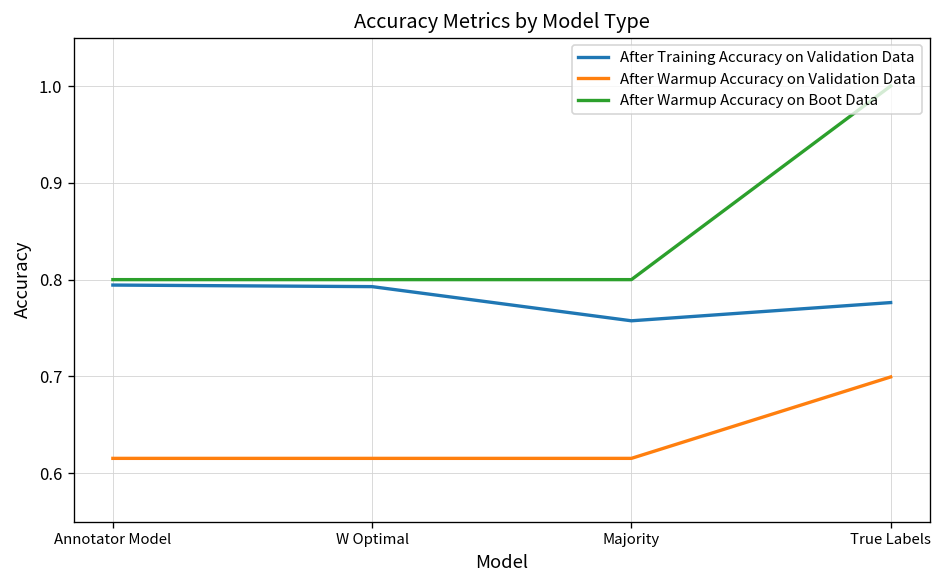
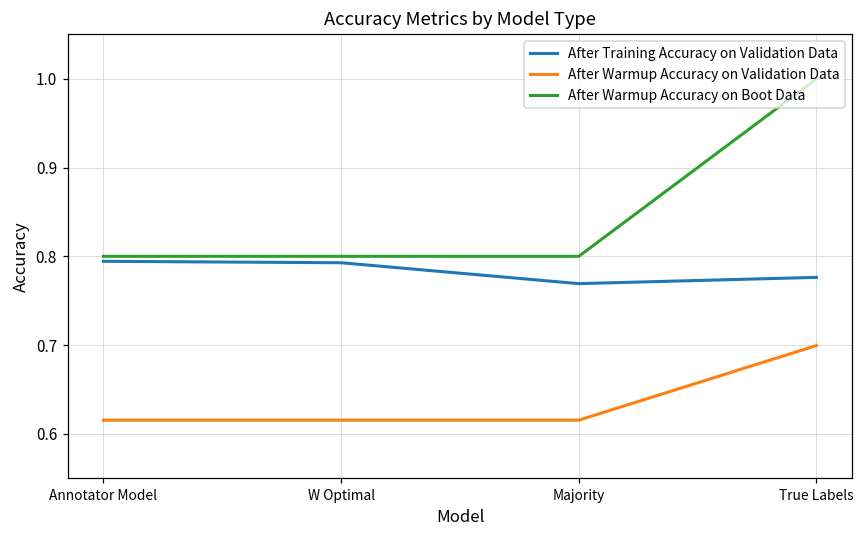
  {
    "After Training Accuracy on Validation Data": {
      "Annotator Model": 0.79,
      "W Optimal": 0.79,
-     "Majority": 0.76,
+     "Majority": 0.77,
      "True Labels": 0.78
    },
    "After Warmup Accuracy on Validation Data": {
      "Annotator Model": 0.62,
      "W Optimal": 0.62,
      "Majority": 0.62,
      "True Labels": 0.70
    },
    "After Warmup Accuracy on Boot Data": {
      "Annotator Model": 0.80,
      "W Optimal": 0.80,
      "Majority": 0.80
    }
  }
